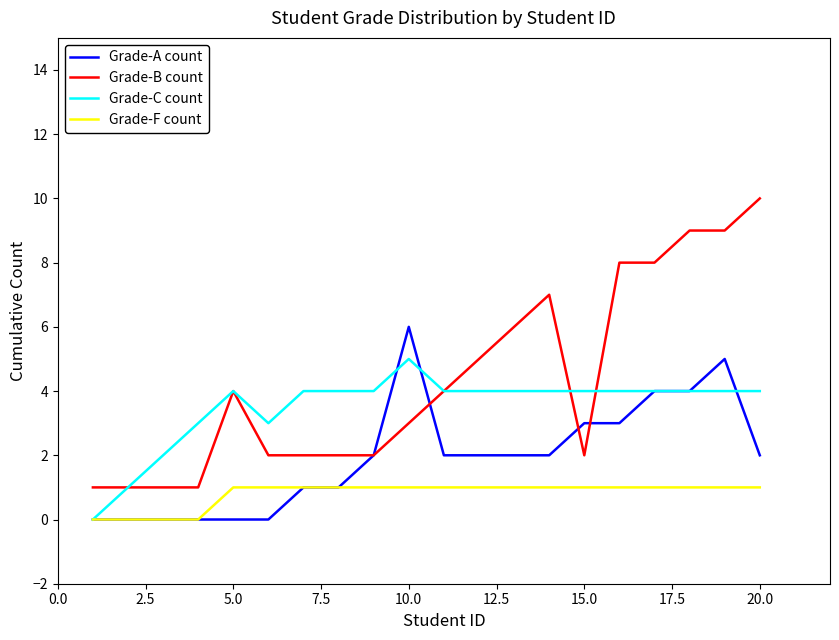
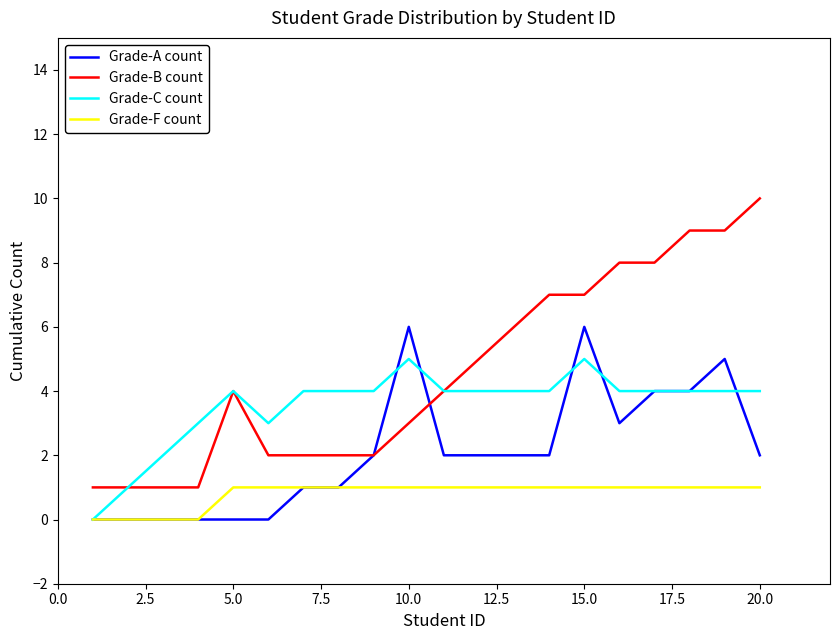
  {
    "Grade-A count": {
      "5.0": 0,
      "10.0": 6,
-     "15.0": 3,
+     "15.0": 6,
      "20.0": 2
    },
    "Grade-B count": {
      "10.0": 3,
-     "15.0": 2,
+     "15.0": 7,
      "20.0": 10
    },
    "Grade-C count": {
      "10.0": 5,
-     "15.0": 4,
+     "15.0": 5,
      "20.0": 4
    },
    "Grade-F count": {
      "5.0": 1,
      "10.0": 1,
      "15.0": 1,
      "20.0": 1
    }
  }
